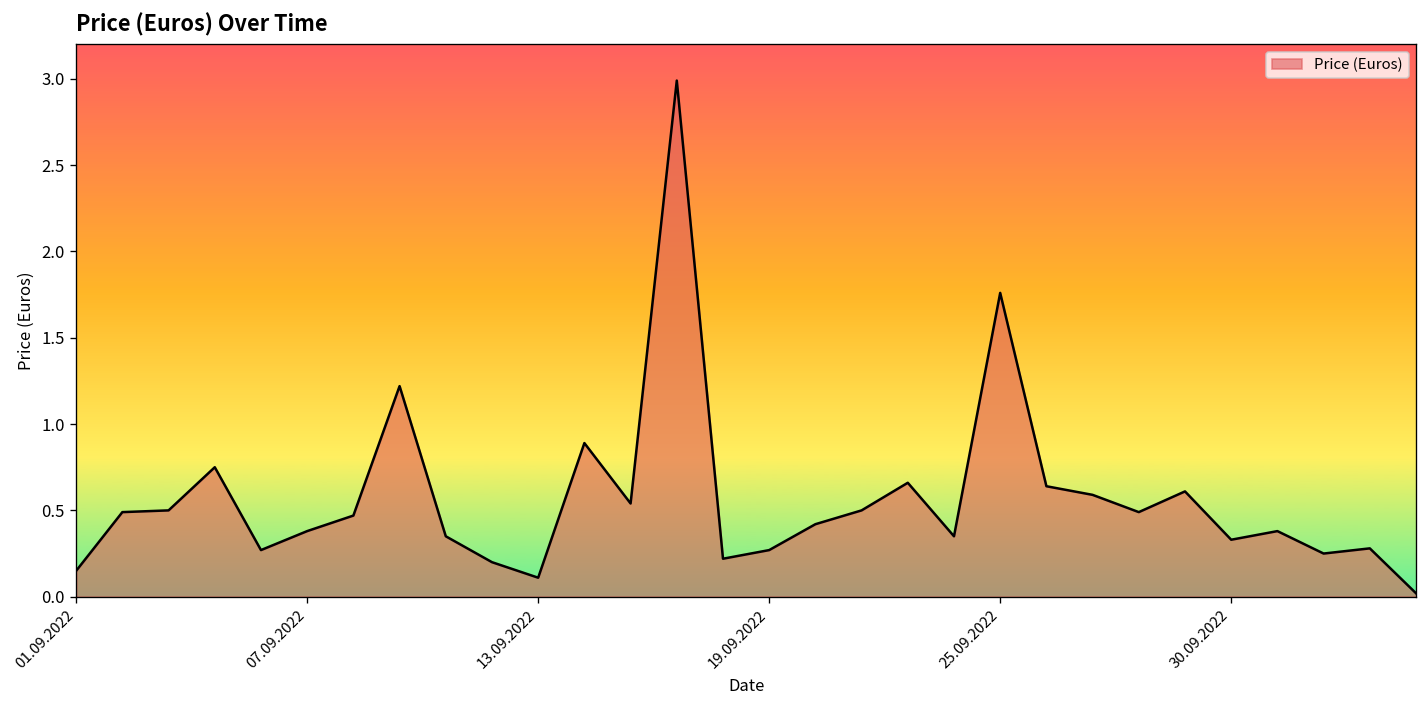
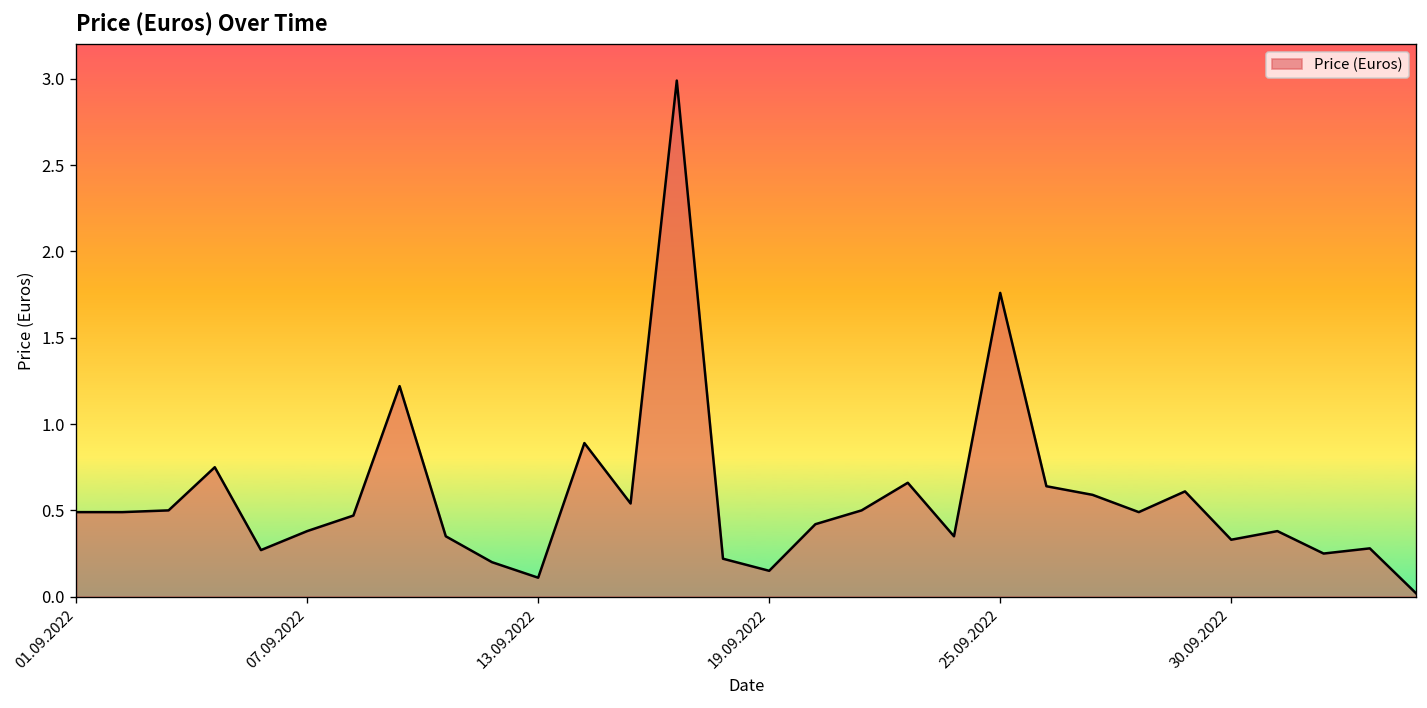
  {
-   "01.09.2022": 0.15,
+   "01.09.2022": 0.49,
    "07.09.2022": 0.38,
    "13.09.2022": 0.11,
-   "19.09.2022": 0.27,
+   "19.09.2022": 0.15,
    "25.09.2022": 1.76,
    "30.09.2022": 0.33
  }
